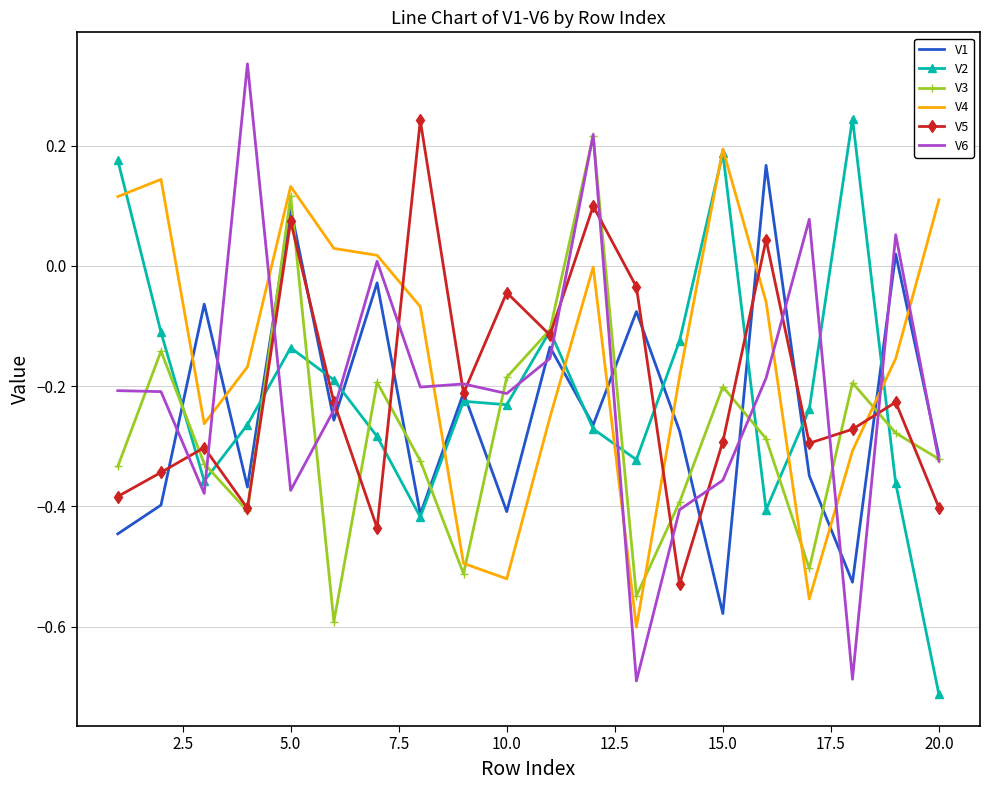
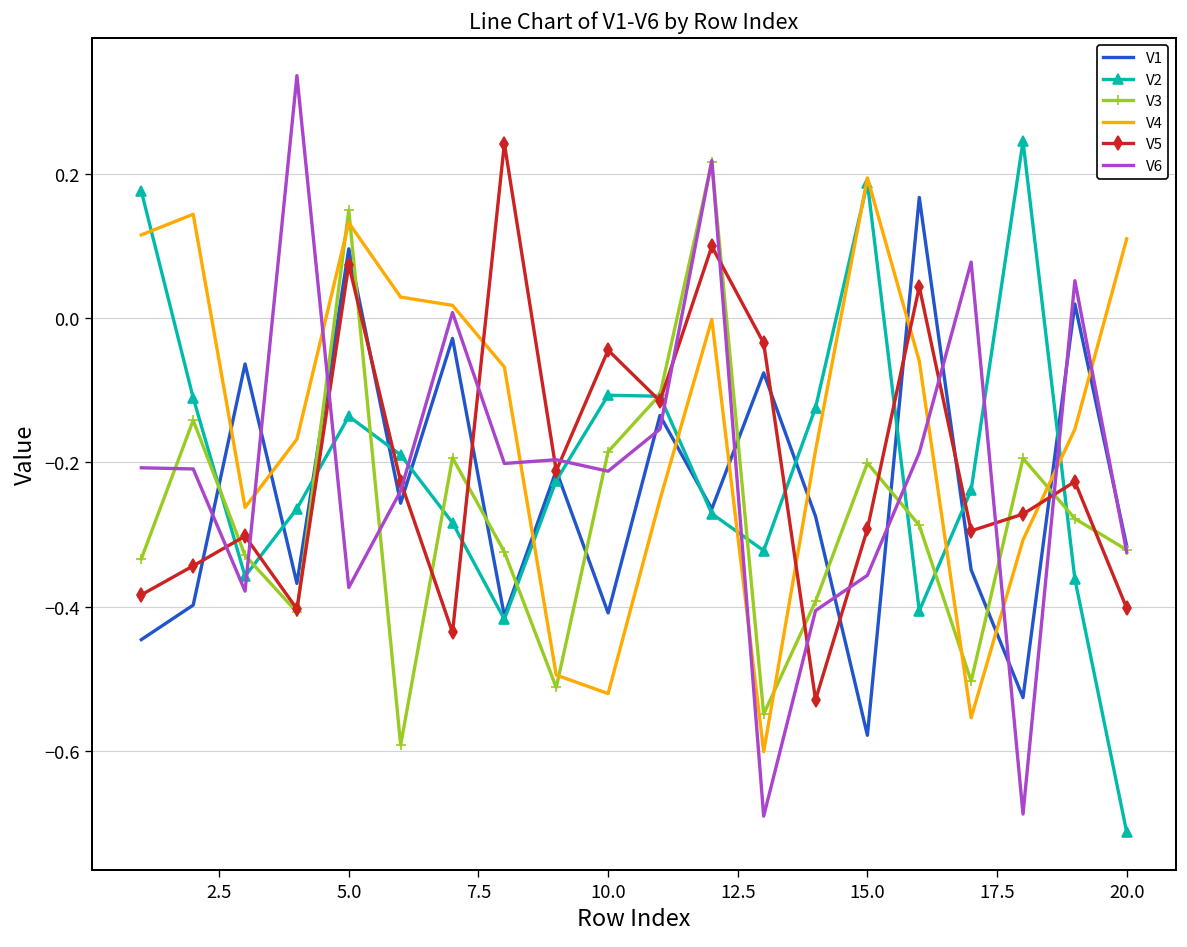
  {
    "V1": {
      "5.0": 0.10,
      "10.0": -0.41,
      "15.0": -0.58,
      "20.0": -0.32
    },
    "V2": {
      "5.0": -0.14,
-     "10.0": -0.23,
+     "10.0": -0.11,
      "15.0": 0.19,
      "20.0": -0.71
    },
    "V3": {
-     "5.0": 0.12,
+     "5.0": 0.15,
      "10.0": -0.19,
      "15.0": -0.20
    },
    "V4": {
      "5.0": 0.13,
      "10.0": -0.52,
      "15.0": 0.19,
      "20.0": 0.11
    },
    "V5": {
      "5.0": 0.07,
      "10.0": -0.04,
      "15.0": -0.29,
      "20.0": -0.40
    },
    "V6": {
      "5.0": -0.37,
      "10.0": -0.21,
      "15.0": -0.36
    }
  }
